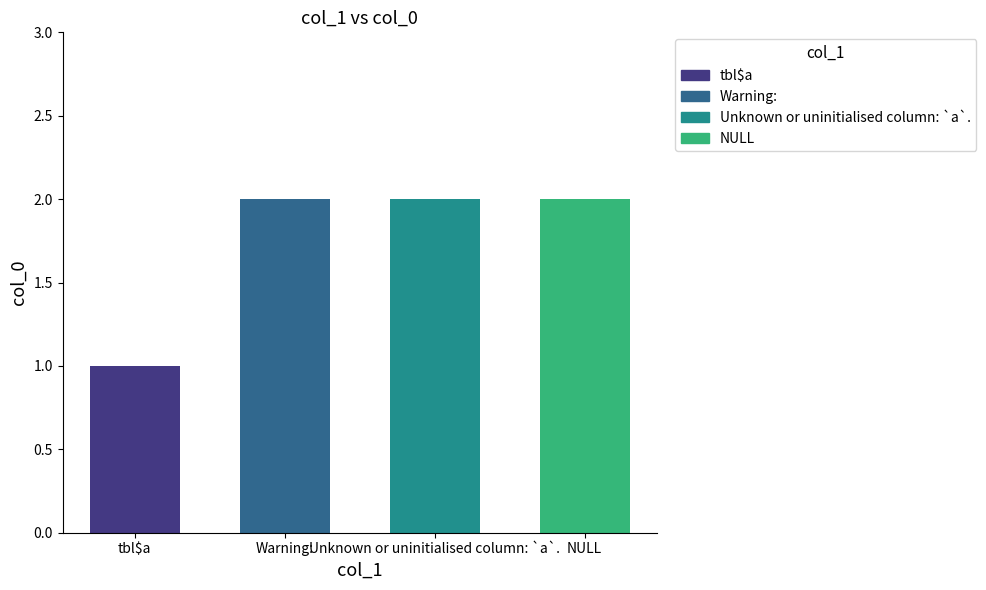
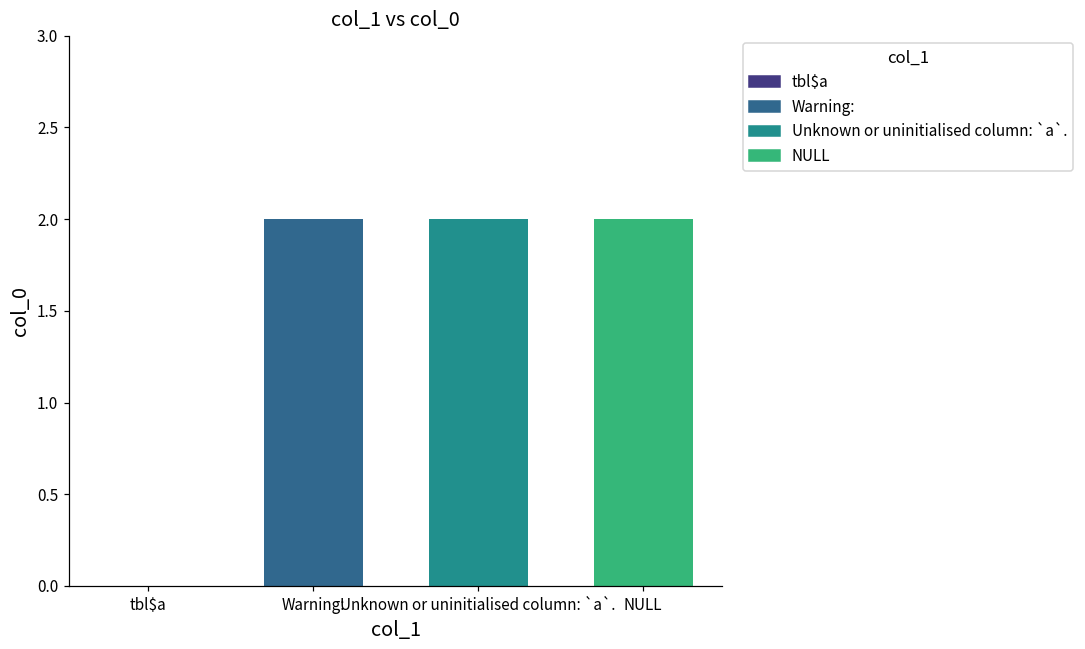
  {
-   "tbl$a": 1,
+   "tbl$a": 0,
    "Warning:": 2,
    "Unknown or uninitialised column: `a`.": 2,
    "NULL": 2
  }
